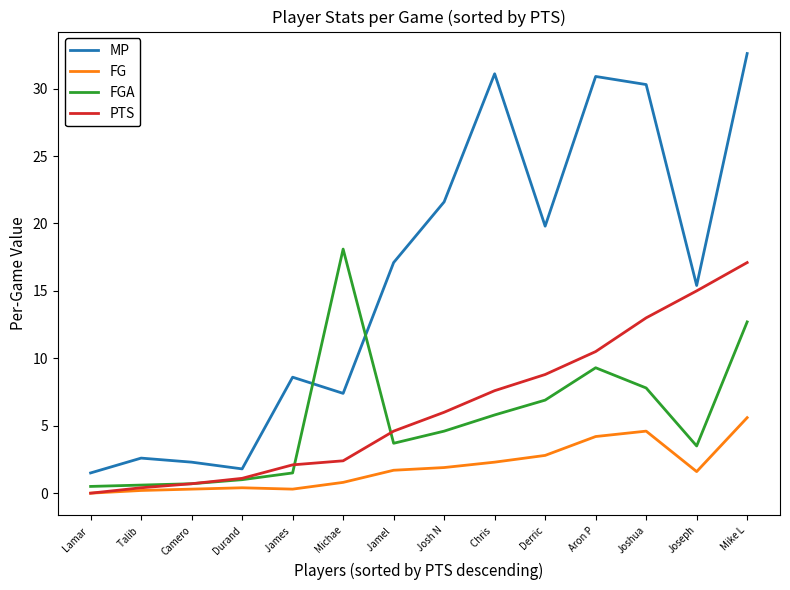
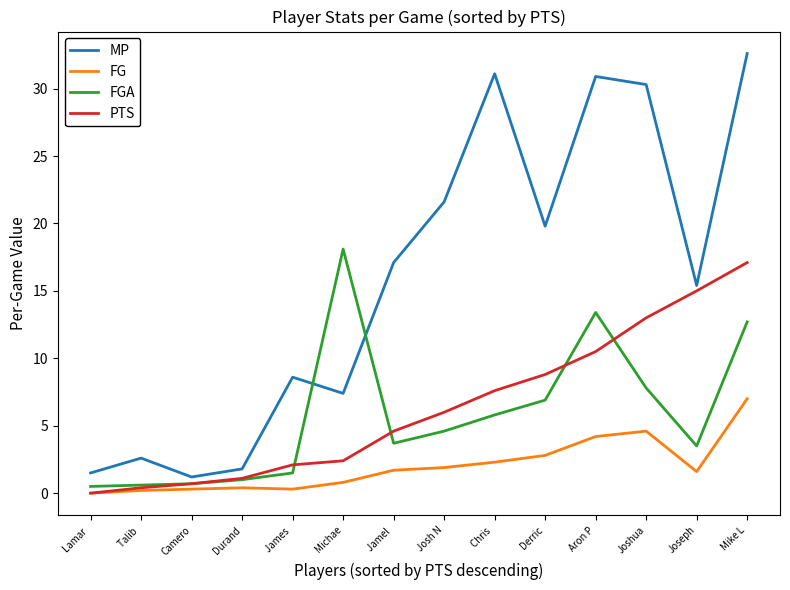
  {
    "MP": {
      "Lamar": 1.5,
      "Talib": 2.6,
-     "Camero": 2.3,
+     "Camero": 1.2,
      "Durand": 1.8,
      "James": 8.6,
      "Michae": 7.4,
      "Jamel": 17.1,
      "Josh N": 21.6,
      "Chris": 31.1,
      "Derric": 19.8,
      "Aron P": 30.9,
      "Joshua": 30.3,
      "Joseph": 15.4,
      "Mike L": 32.6
    },
    "FG": {
      "Talib": 0.2,
      "Camero": 0.3,
      "Durand": 0.4,
      "James": 0.3,
      "Michae": 0.8,
      "Jamel": 1.7,
      "Josh N": 1.9,
      "Chris": 2.3,
      "Derric": 2.8,
      "Aron P": 4.2,
      "Joshua": 4.6,
      "Joseph": 1.6,
-     "Mike L": 5.6
+     "Mike L": 7.0
    },
    "FGA": {
      "Lamar": 0.5,
      "Talib": 0.6,
      "James": 1.5,
      "Michae": 18.1,
      "Jamel": 3.7,
      "Josh N": 4.6,
      "Chris": 5.8,
      "Derric": 6.9,
-     "Aron P": 9.3,
+     "Aron P": 13.4,
      "Joshua": 7.8,
      "Joseph": 3.5,
      "Mike L": 12.7
    },
    "PTS": {
      "Talib": 0.4,
      "James": 2.1,
      "Michae": 2.4,
      "Jamel": 4.6,
      "Josh N": 6.0,
      "Chris": 7.6,
      "Derric": 8.8,
      "Aron P": 10.5,
      "Joshua": 13.0,
      "Joseph": 15.0,
      "Mike L": 17.1
    }
  }
